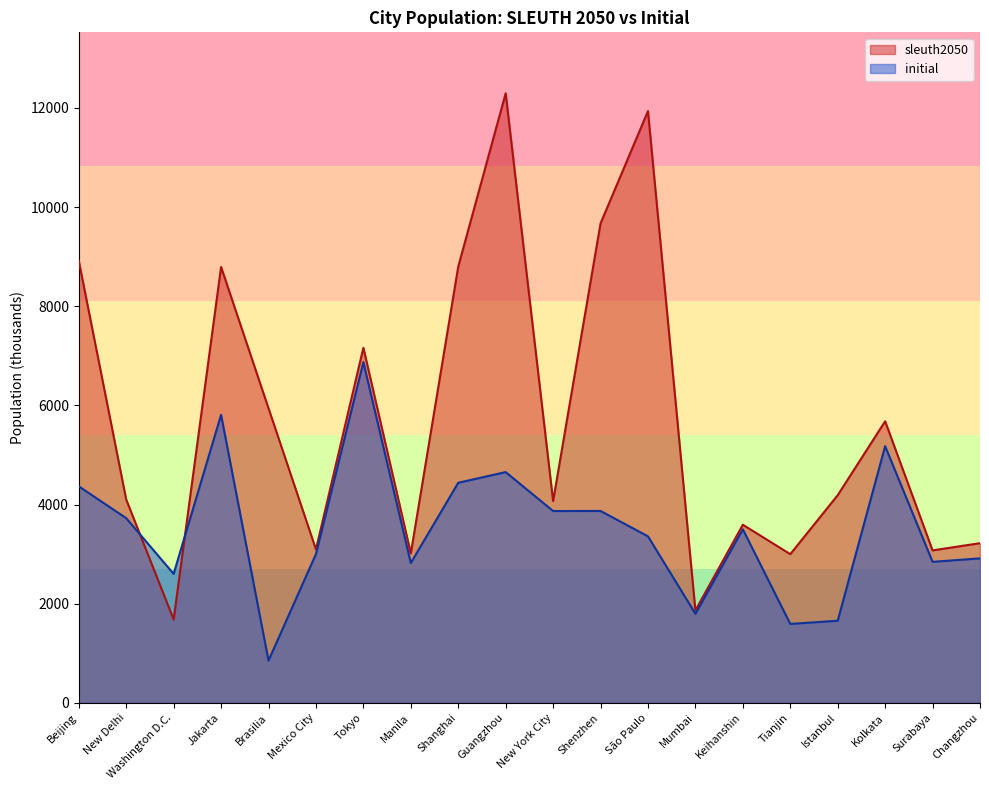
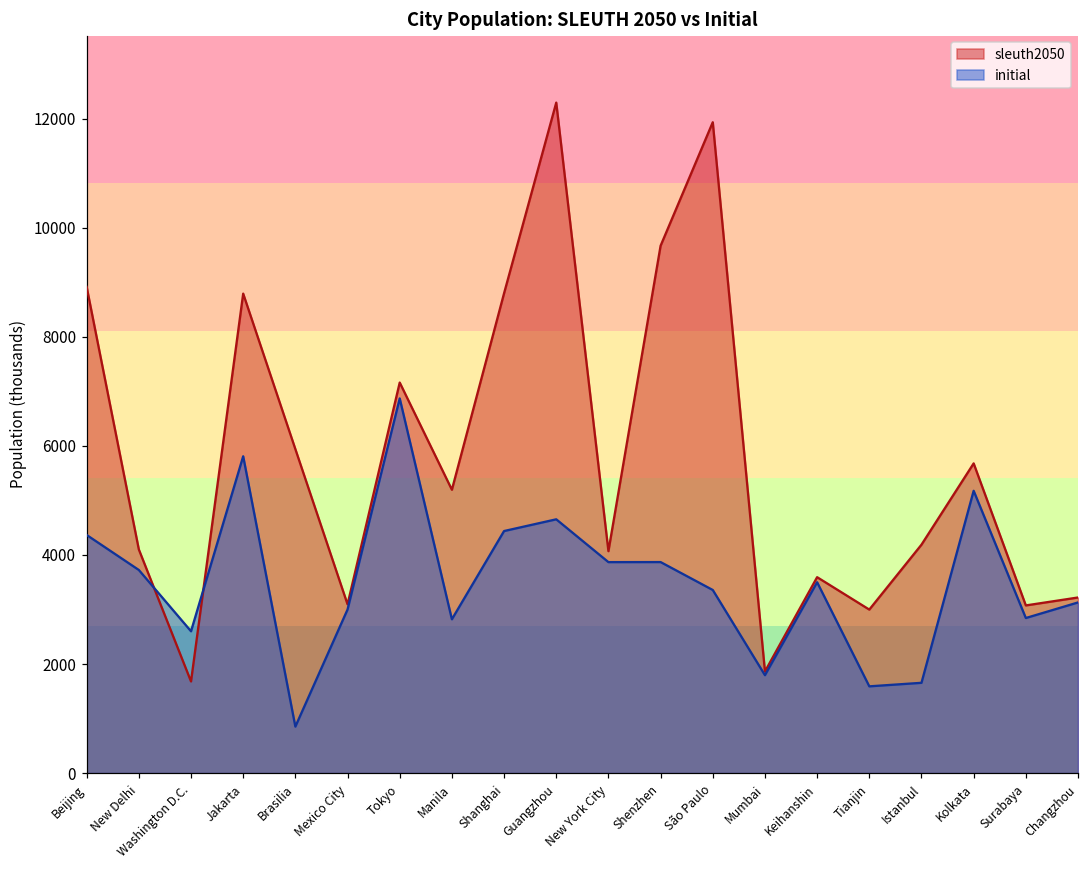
  {
    "sleuth2050": {
      "Beijing": 8900,
      "New Delhi": 4100,
      "Washington D.C.": 1700,
      "Jakarta": 8800,
      "Brasilia": 5900,
      "Mexico City": 3100,
      "Tokyo": 7200,
-     "Manila": 3000,
+     "Manila": 5200,
      "Shanghai": 8800,
      "Guangzhou": 12300,
      "New York City": 4100,
      "Shenzhen": 9700,
      "São Paulo": 11900,
      "Mumbai": 1900,
      "Keihanshin": 3600,
      "Tianjin": 3000,
      "Istanbul": 4200,
      "Kolkata": 5700,
      "Surabaya": 3100,
      "Changzhou": 3200
    },
    "initial": {
      "Beijing": 4400,
      "New Delhi": 3700,
      "Washington D.C.": 2600,
      "Jakarta": 5800,
      "Brasilia": 900,
      "Mexico City": 3000,
      "Tokyo": 6900,
      "Manila": 2800,
      "Shanghai": 4400,
      "Guangzhou": 4700,
      "New York City": 3900,
      "Shenzhen": 3900,
      "São Paulo": 3400,
      "Mumbai": 1800,
      "Keihanshin": 3500,
      "Tianjin": 1600,
      "Istanbul": 1700,
      "Kolkata": 5200,
      "Surabaya": 2800,
-     "Changzhou": 2900
+     "Changzhou": 3100
    }
  }
